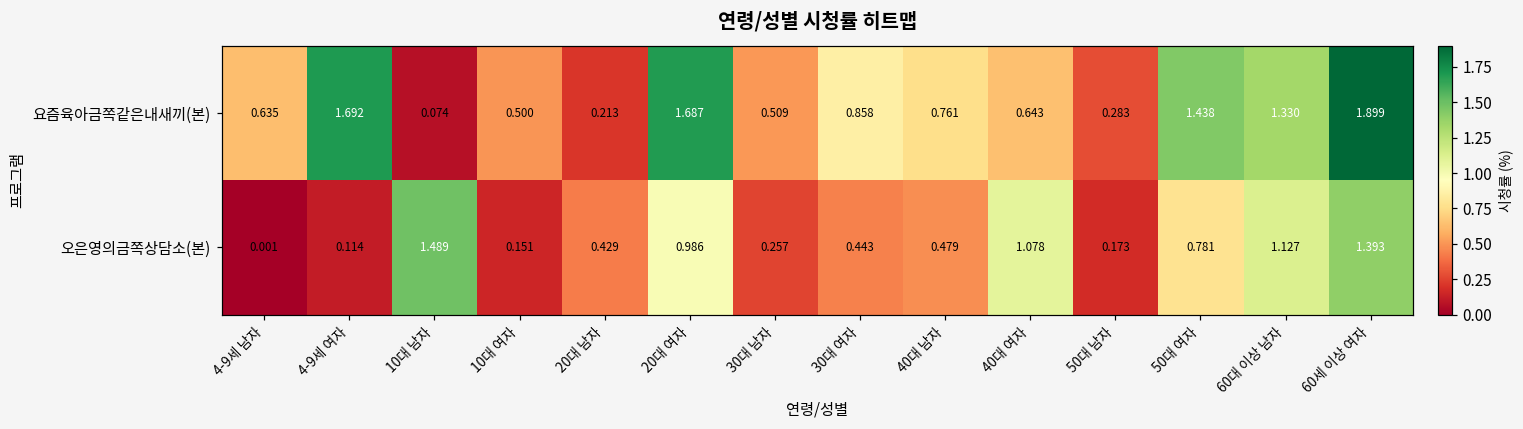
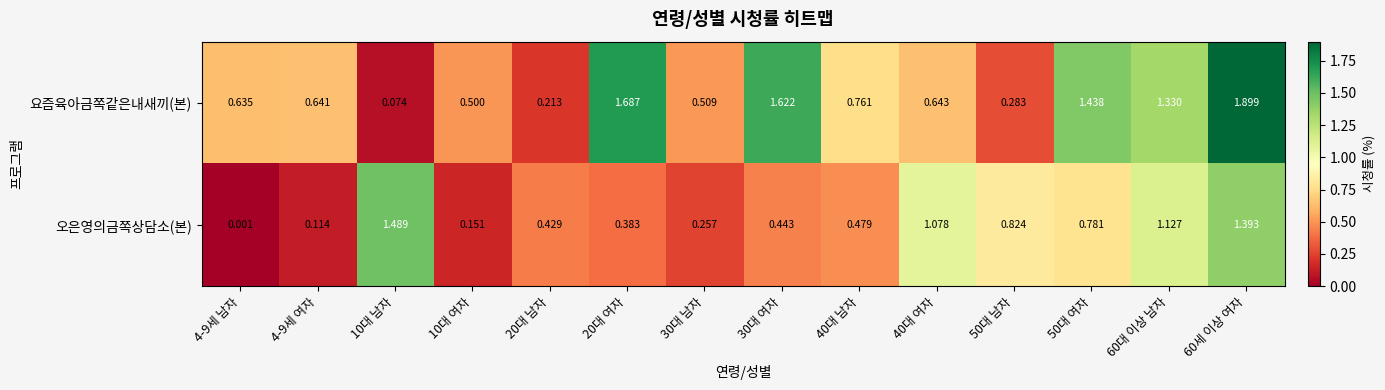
  {
    "요즘육아금쪽같은내새끼(본)": {
      "4-9세 남자": 0.635,
-     "4-9세 여자": 1.692,
+     "4-9세 여자": 0.641,
      "10대 남자": 0.074,
      "10대 여자": 0.500,
      "20대 남자": 0.213,
      "20대 여자": 1.687,
      "30대 남자": 0.509,
-     "30대 여자": 0.858,
+     "30대 여자": 1.622,
      "40대 남자": 0.761,
      "40대 여자": 0.643,
      "50대 남자": 0.283,
      "50대 여자": 1.438,
      "60대 이상 남자": 1.330,
      "60세 이상 여자": 1.899
    },
    "오은영의금쪽상담소(본)": {
      "4-9세 남자": 0.001,
      "4-9세 여자": 0.114,
      "10대 남자": 1.489,
      "10대 여자": 0.151,
      "20대 남자": 0.429,
-     "20대 여자": 0.986,
+     "20대 여자": 0.383,
      "30대 남자": 0.257,
      "30대 여자": 0.443,
      "40대 남자": 0.479,
      "40대 여자": 1.078,
-     "50대 남자": 0.173,
+     "50대 남자": 0.824,
      "50대 여자": 0.781,
      "60대 이상 남자": 1.127,
      "60세 이상 여자": 1.393
    }
  }
